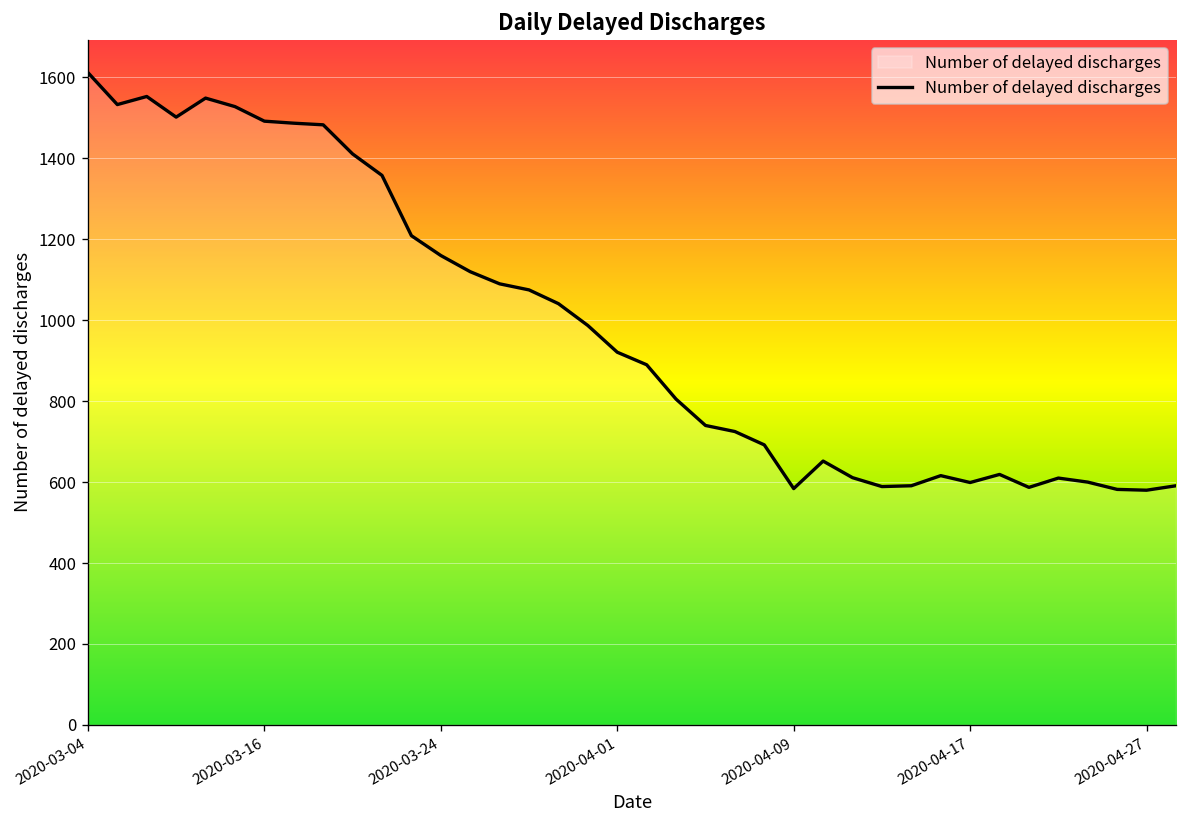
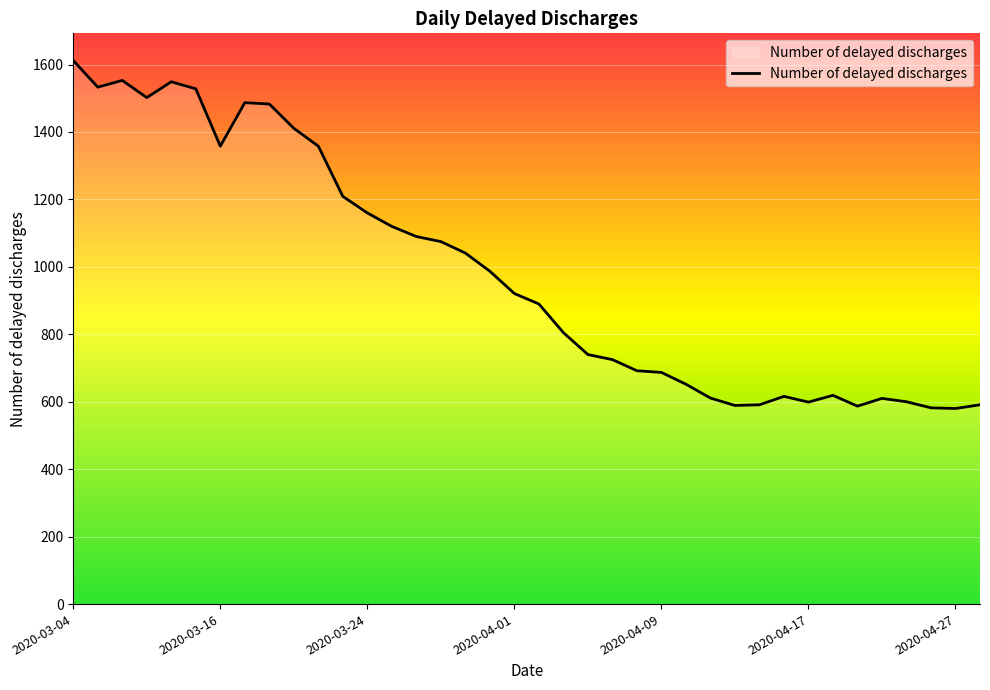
  {
    "2020-03-04": 1610,
-   "2020-03-16": 1490,
+   "2020-03-16": 1360,
    "2020-03-24": 1160,
    "2020-04-01": 920,
-   "2020-04-09": 580,
+   "2020-04-09": 690,
    "2020-04-17": 600,
    "2020-04-27": 580
  }
